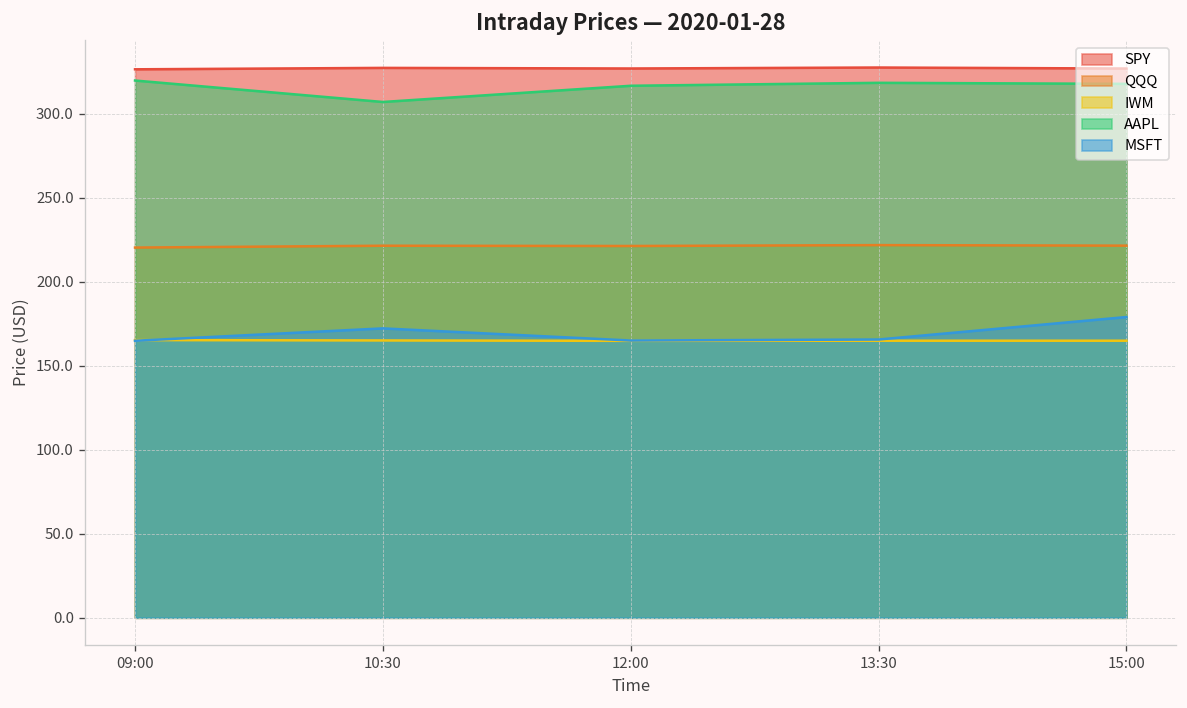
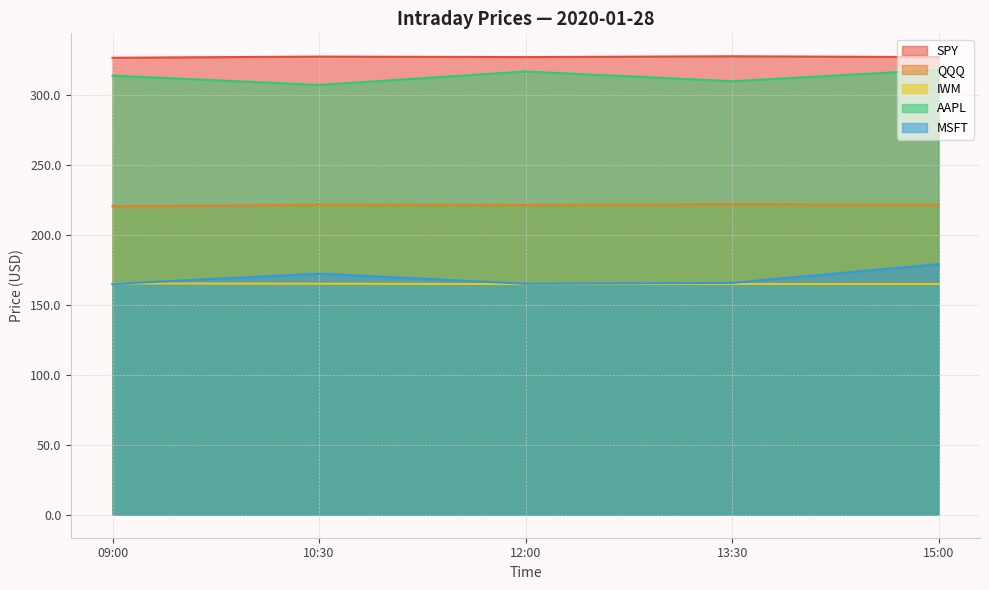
  {
    "AAPL": {
-     "09:00": 320,
+     "09:00": 314,
      "10:30": 307,
      "12:00": 317,
-     "13:30": 318
+     "13:30": 310
    },
    "MSFT": {
      "10:30": 172,
      "15:00": 179
    }
  }
